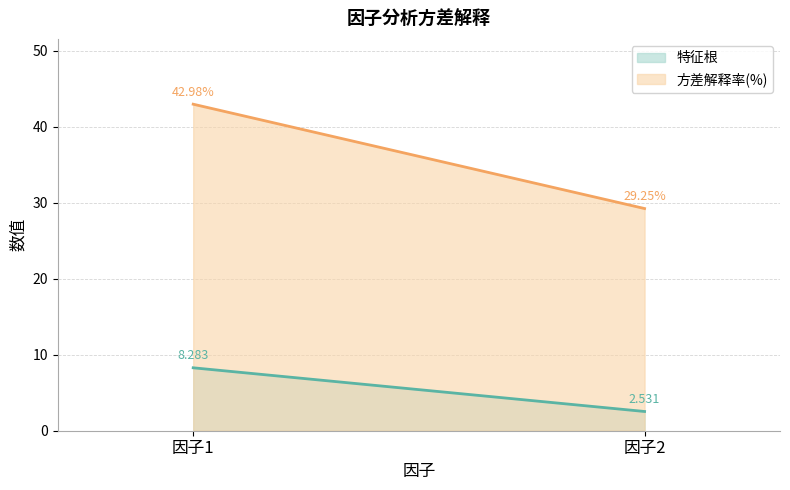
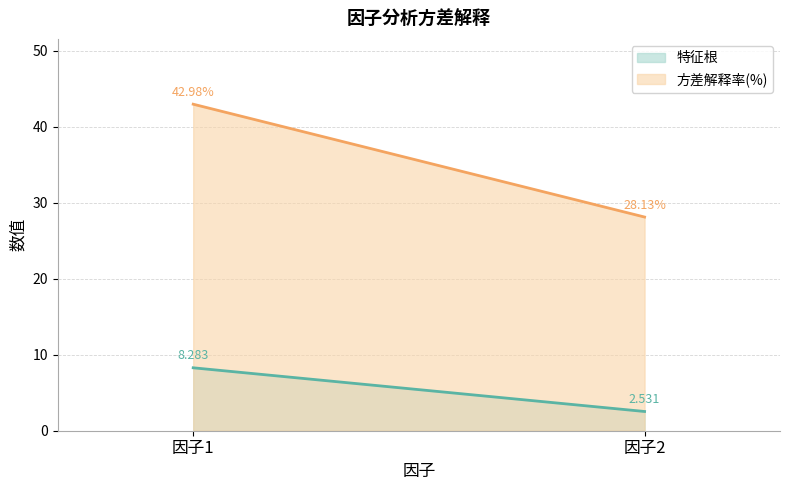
  {
    "特征根": {
      "因子1": "8.283",
      "因子2": "2.531"
    },
    "方差解释率(%)": {
      "因子1": "42.98%",
-     "因子2": "29.25%"
+     "因子2": "28.13%"
    }
  }
